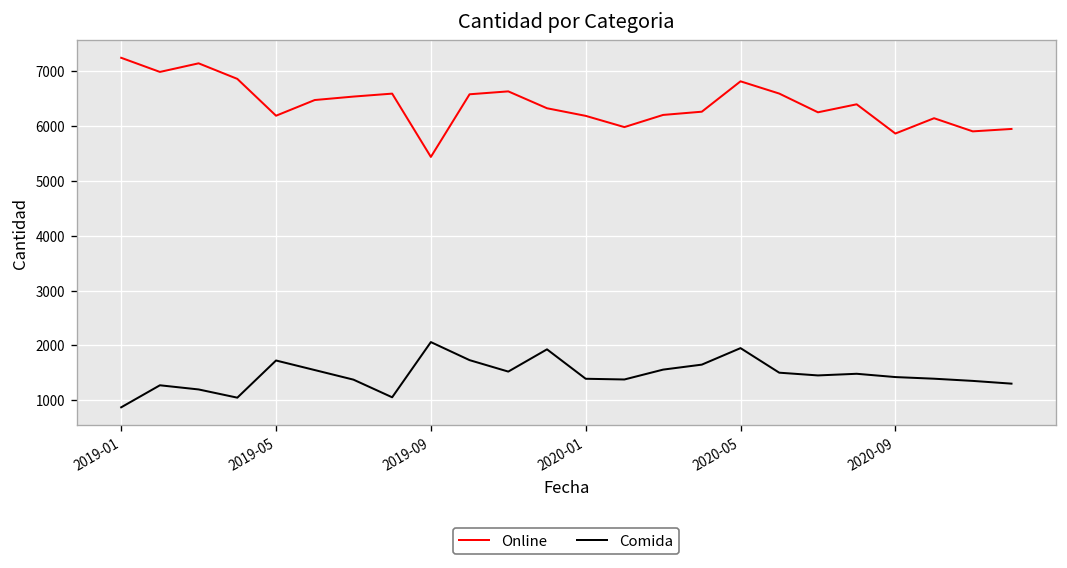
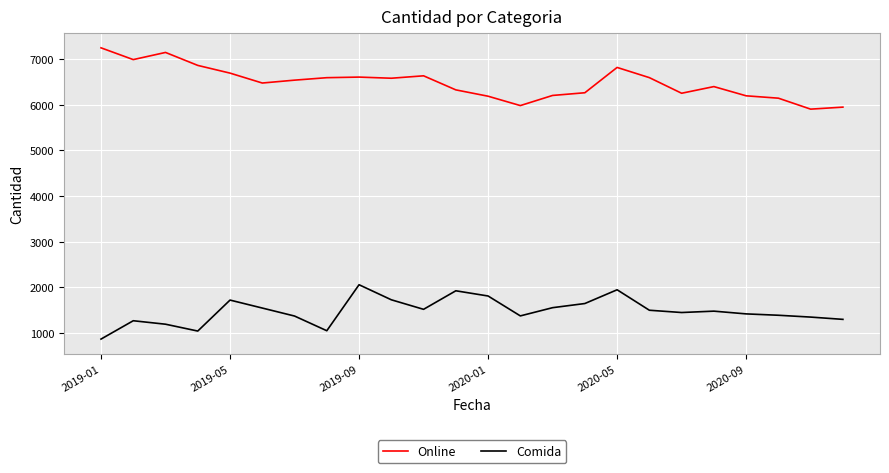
  {
    "Online": {
      "2019-01": 7200,
-     "2019-05": 6200,
-     "2019-09": 5400,
+     "2019-05": 6700,
+     "2019-09": 6600,
      "2020-01": 6200,
      "2020-05": 6800,
-     "2020-09": 5900
+     "2020-09": 6200
    },
    "Comida": {
      "2019-01": 900,
      "2019-05": 1700,
      "2019-09": 2100,
-     "2020-01": 1400,
+     "2020-01": 1800,
      "2020-05": 1900,
      "2020-09": 1400
    }
  }
